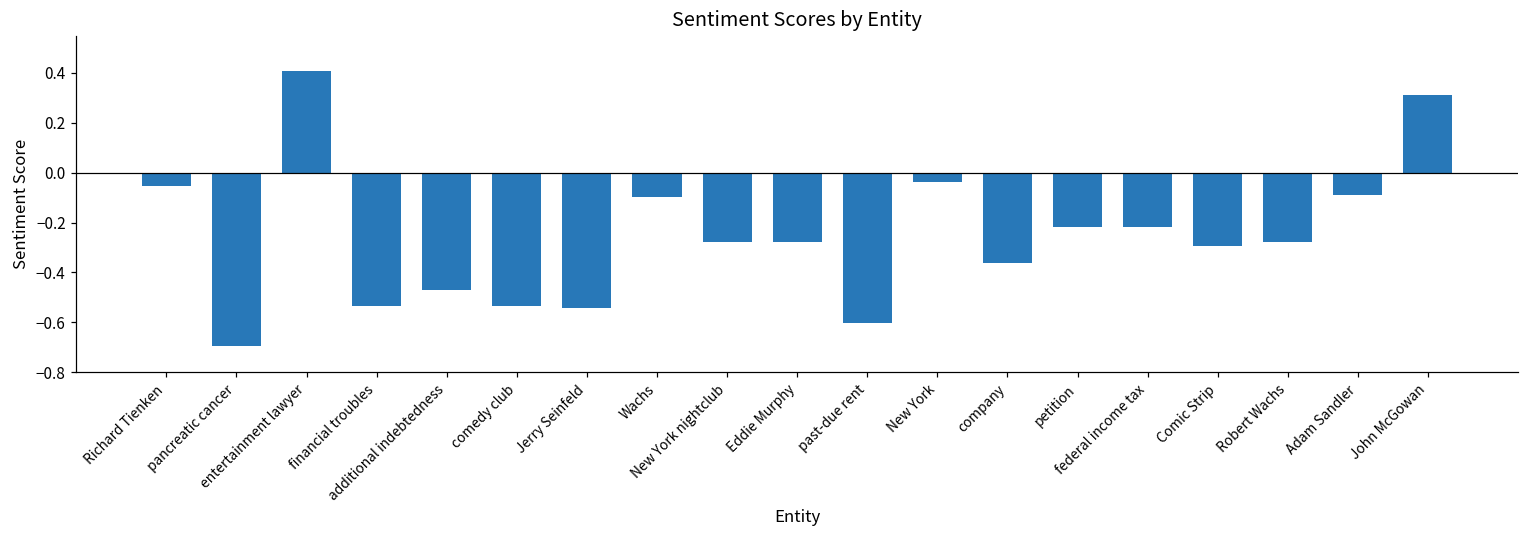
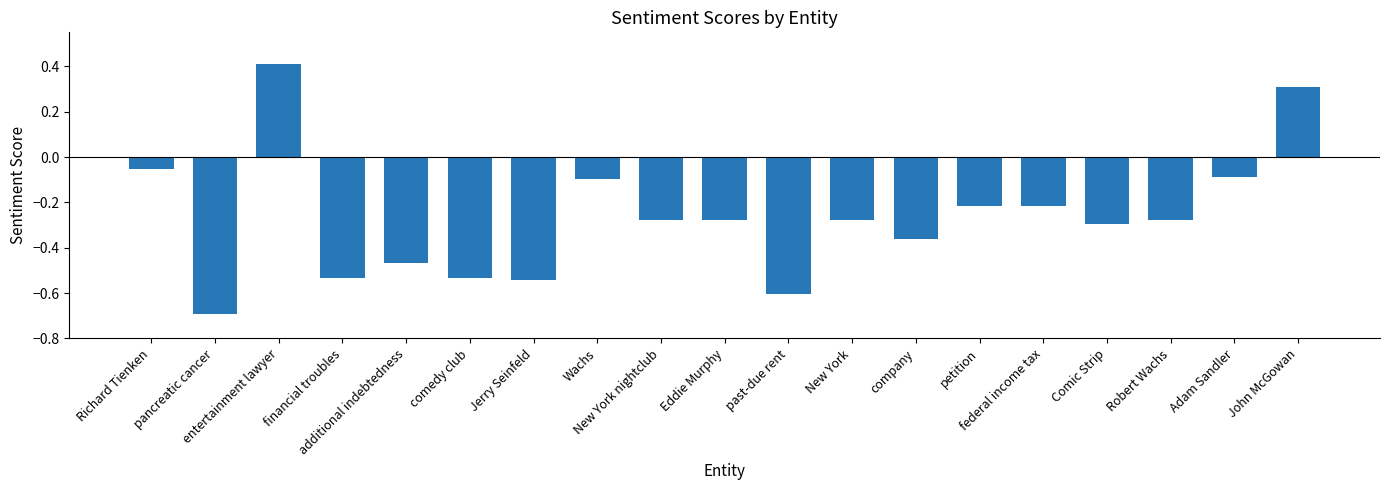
  {
    "Richard Tienken": -0.05,
    "pancreatic cancer": -0.69,
    "entertainment lawyer": 0.41,
    "financial troubles": -0.53,
    "additional indebtedness": -0.47,
    "comedy club": -0.53,
    "Jerry Seinfeld": -0.54,
    "Wachs": -0.10,
    "New York nightclub": -0.28,
    "Eddie Murphy": -0.28,
    "past-due rent": -0.60,
-   "New York": -0.04,
+   "New York": -0.28,
    "company": -0.36,
    "petition": -0.22,
    "federal income tax": -0.22,
    "Comic Strip": -0.30,
    "Robert Wachs": -0.28,
    "Adam Sandler": -0.09,
    "John McGowan": 0.31
  }
